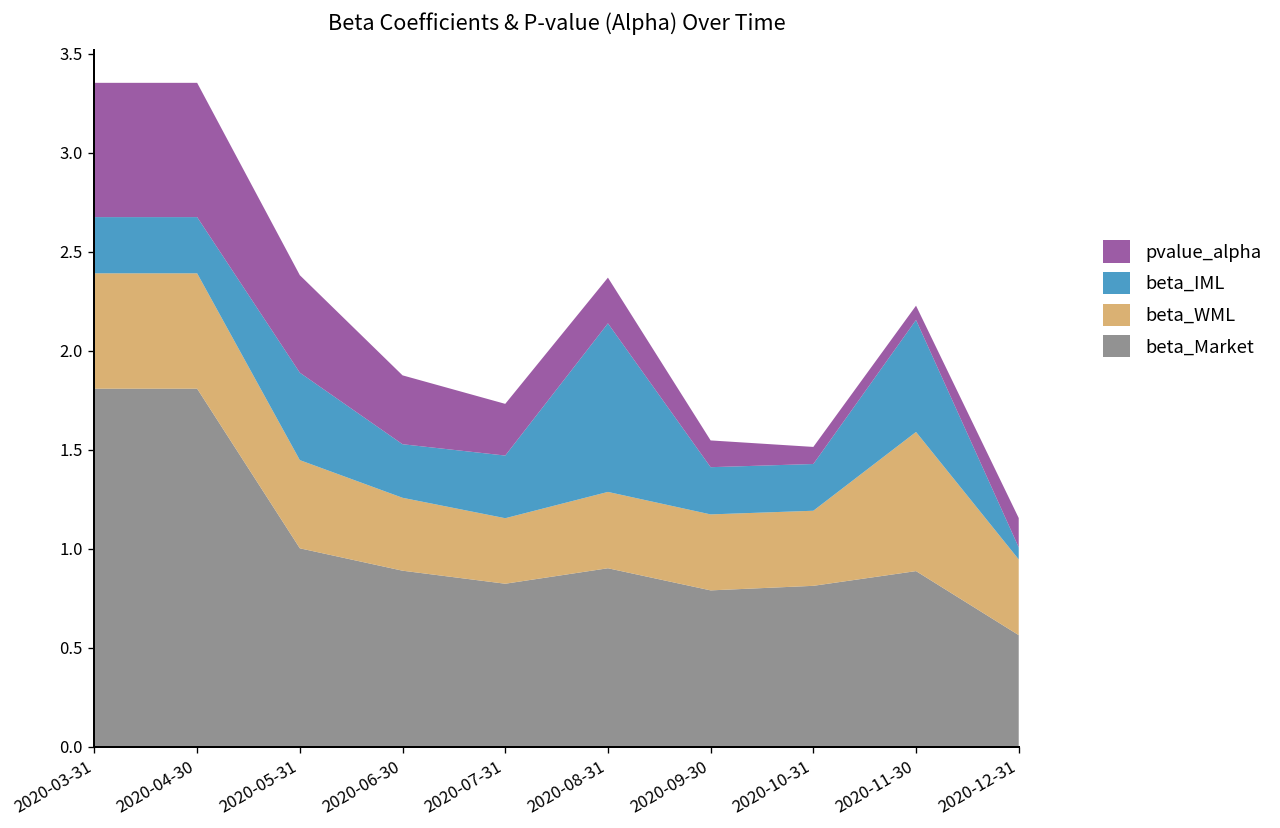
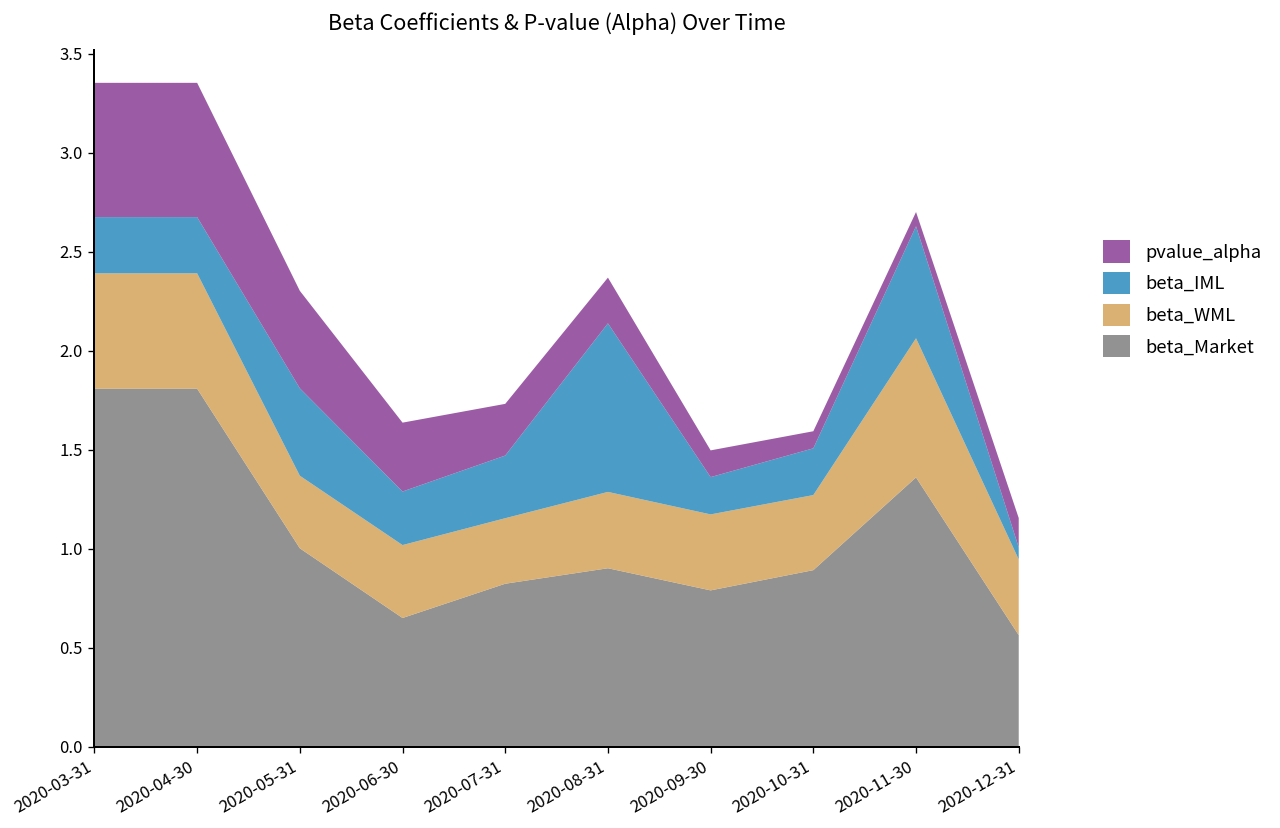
  {
    "beta_Market": {
      "2020-03-31": 1.81,
      "2020-04-30": 1.81,
      "2020-05-31": 1.00,
-     "2020-06-30": 0.89,
+     "2020-06-30": 0.65,
      "2020-07-31": 0.82,
      "2020-08-31": 0.90,
      "2020-09-30": 0.79,
-     "2020-10-31": 0.81,
-     "2020-11-30": 0.89,
+     "2020-10-31": 0.89,
+     "2020-11-30": 1.36,
      "2020-12-31": 0.56
    },
    "beta_WML": {
      "2020-03-31": 0.58,
      "2020-04-30": 0.58,
-     "2020-05-31": 0.45,
+     "2020-05-31": 0.37,
      "2020-06-30": 0.37,
      "2020-07-31": 0.33,
      "2020-08-31": 0.39,
      "2020-09-30": 0.38,
      "2020-10-31": 0.38,
      "2020-11-30": 0.70,
      "2020-12-31": 0.38
    },
    "beta_IML": {
      "2020-03-31": 0.28,
      "2020-04-30": 0.28,
      "2020-05-31": 0.44,
      "2020-06-30": 0.27,
      "2020-07-31": 0.32,
      "2020-08-31": 0.85,
-     "2020-09-30": 0.24,
+     "2020-09-30": 0.19,
      "2020-10-31": 0.24,
      "2020-11-30": 0.57,
      "2020-12-31": 0.06
    },
    "pvalue_alpha": {
      "2020-03-31": 0.68,
      "2020-04-30": 0.68,
      "2020-05-31": 0.49,
      "2020-06-30": 0.35,
      "2020-07-31": 0.26,
      "2020-08-31": 0.23,
      "2020-09-30": 0.14,
      "2020-10-31": 0.09,
      "2020-11-30": 0.07,
      "2020-12-31": 0.15
    }
  }
